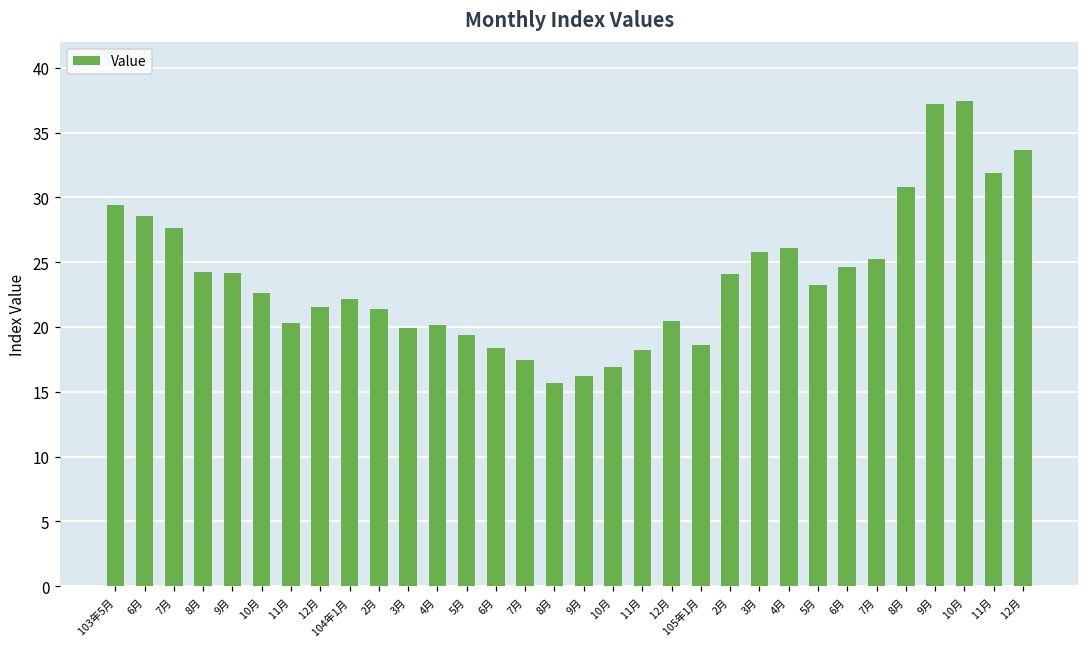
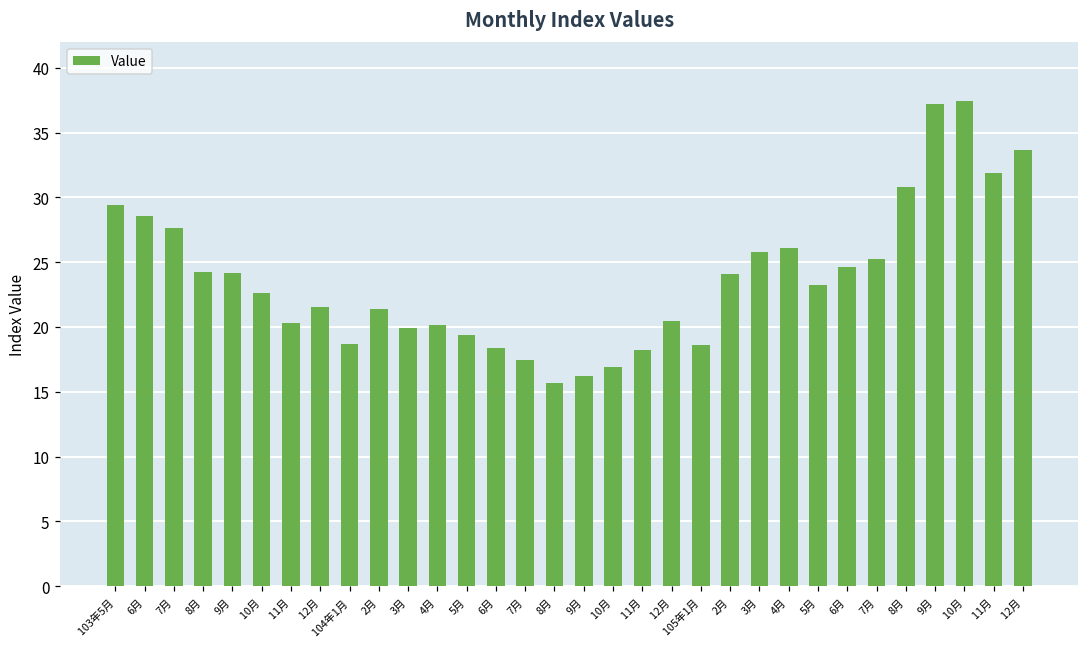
  {
    "103年5月": 29.4,
-   "104年1月": 22.1,
+   "104年1月": 18.7,
    "105年1月": 18.6
  }
